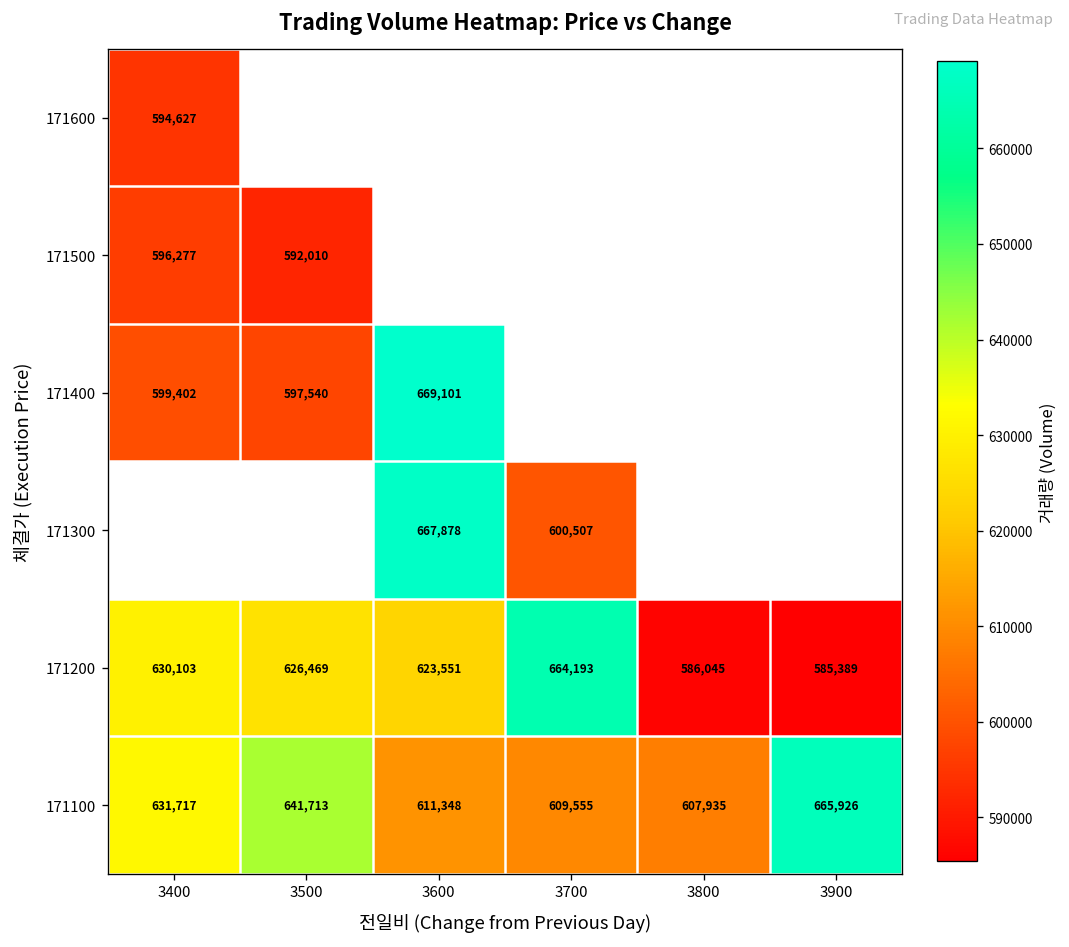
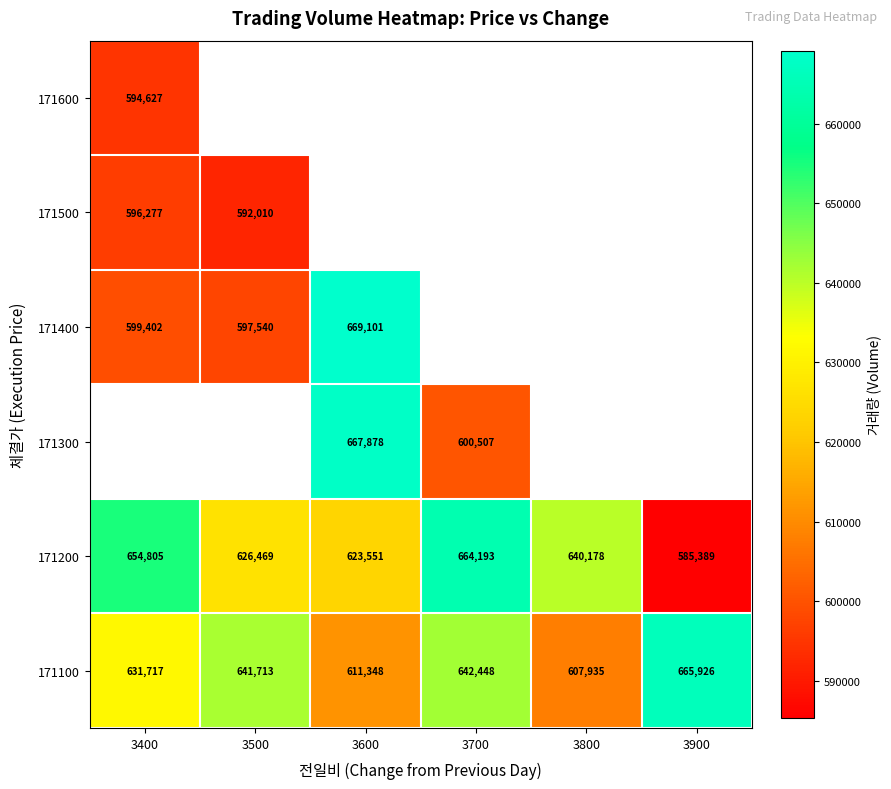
  {
    "171600": {
      "3400": "594,627"
    },
    "171500": {
      "3400": "596,277",
      "3500": "592,010"
    },
    "171400": {
      "3400": "599,402",
      "3500": "597,540",
      "3600": "669,101"
    },
    "171300": {
      "3600": "667,878",
      "3700": "600,507"
    },
    "171200": {
-     "3400": "630,103",
+     "3400": "654,805",
      "3500": "626,469",
      "3600": "623,551",
      "3700": "664,193",
-     "3800": "586,045",
+     "3800": "640,178",
      "3900": "585,389"
    },
    "171100": {
      "3400": "631,717",
      "3500": "641,713",
      "3600": "611,348",
-     "3700": "609,555",
+     "3700": "642,448",
      "3800": "607,935",
      "3900": "665,926"
    }
  }
